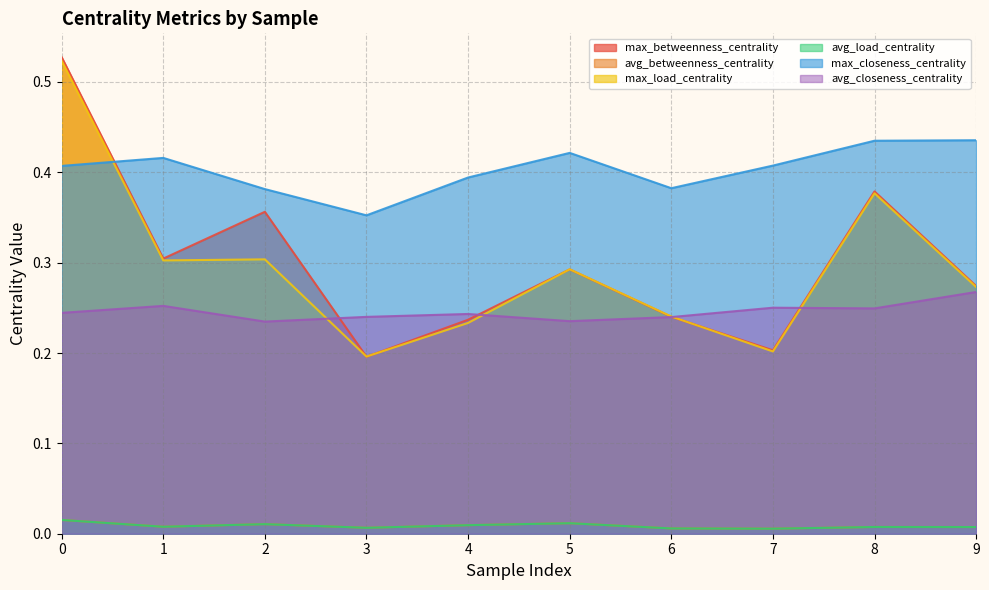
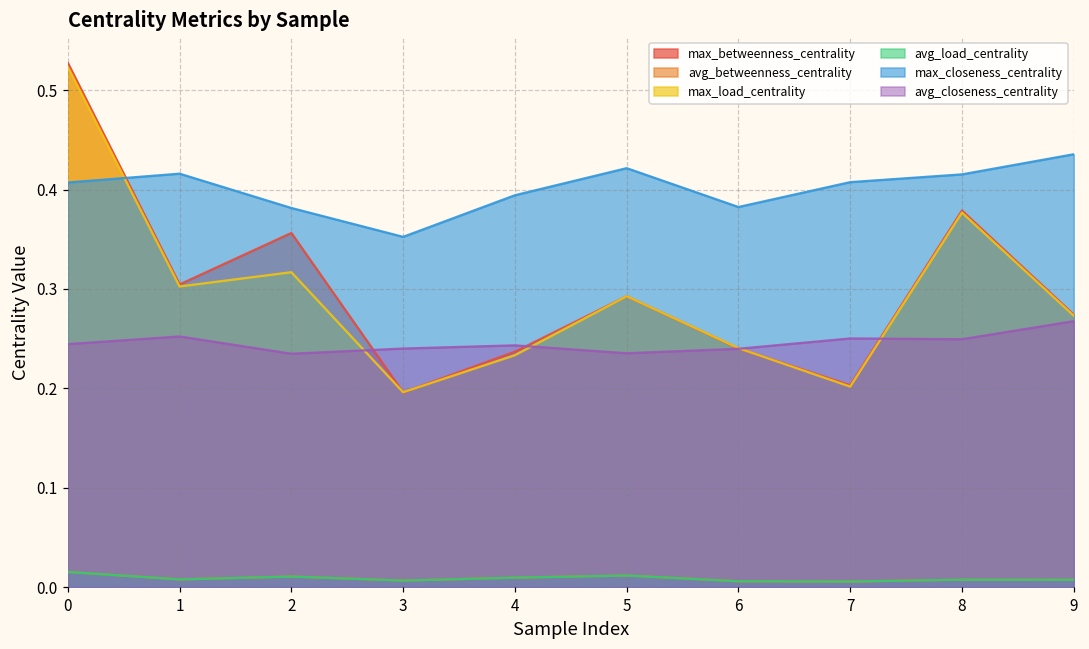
  {
    "max_betweenness_centrality": {
      "0": 0.53,
      "2": 0.36,
      "4": 0.24
    },
    "avg_load_centrality": {
      "0": 0.02,
      "1": 0.01,
      "2": 0.01,
      "3": 0.01,
      "4": 0.01,
      "5": 0.01,
      "6": 0.01,
      "7": 0.01,
      "8": 0.01,
      "9": 0.01
    },
    "max_load_centrality": {
      "0": 0.52,
-     "2": 0.30,
+     "2": 0.32,
      "4": 0.23
    },
    "max_closeness_centrality": {
      "0": 0.41,
      "1": 0.42,
      "2": 0.38,
      "3": 0.35,
      "4": 0.39,
      "5": 0.42,
      "6": 0.38,
      "7": 0.41,
-     "8": 0.43,
+     "8": 0.42,
      "9": 0.44
    },
    "avg_closeness_centrality": {
      "0": 0.24,
      "1": 0.25,
      "2": 0.23,
      "3": 0.24,
      "4": 0.24,
      "5": 0.24,
      "7": 0.25,
      "8": 0.25,
      "9": 0.27
    }
  }
